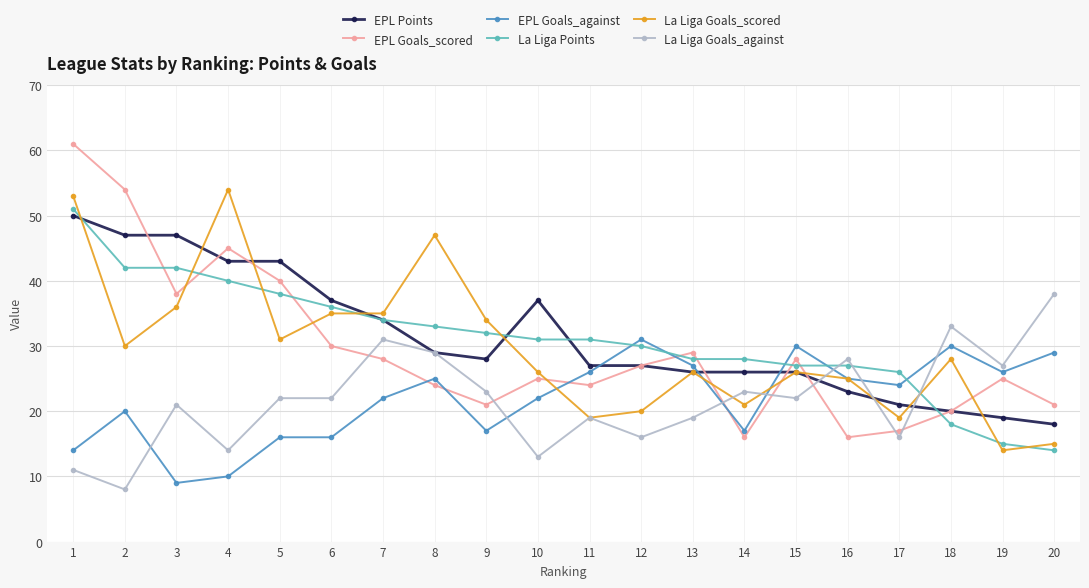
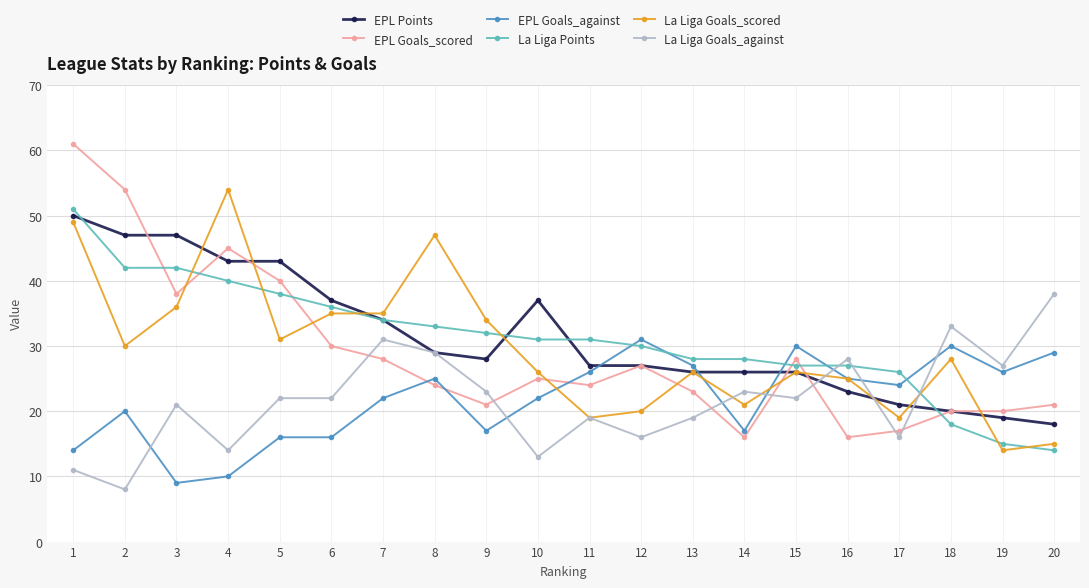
  {
    "EPL Points": {
      "1": 50,
      "2": 47,
      "3": 47,
      "4": 43,
      "5": 43,
      "6": 37,
      "9": 28,
      "10": 37,
      "11": 27,
      "14": 26,
      "16": 23,
      "17": 21,
      "19": 19,
      "20": 18
    },
    "EPL Goals_scored": {
      "1": 61,
      "2": 54,
      "3": 38,
      "4": 45,
      "5": 40,
      "6": 30,
      "7": 28,
      "8": 24,
      "9": 21,
      "10": 25,
      "11": 24,
-     "13": 29,
+     "13": 23,
      "14": 16,
      "15": 28,
      "16": 16,
      "17": 17,
-     "19": 25,
+     "19": 20,
      "20": 21
    },
    "La Liga Goals_scored": {
-     "1": 53,
+     "1": 49,
      "2": 30,
      "3": 36,
      "4": 54,
      "5": 31,
      "6": 35,
      "7": 35,
      "8": 47,
      "9": 34,
      "10": 26,
      "12": 20,
      "14": 21,
      "17": 19,
      "18": 28,
      "19": 14,
      "20": 15
    },
    "La Liga Goals_against": {
      "1": 11,
      "2": 8,
      "3": 21,
      "4": 14,
      "5": 22,
      "6": 22,
      "7": 31,
      "9": 23,
      "10": 13,
      "12": 16,
      "13": 19,
      "14": 23,
      "15": 22,
      "16": 28,
      "17": 16,
      "18": 33,
      "19": 27,
      "20": 38
    }
  }
